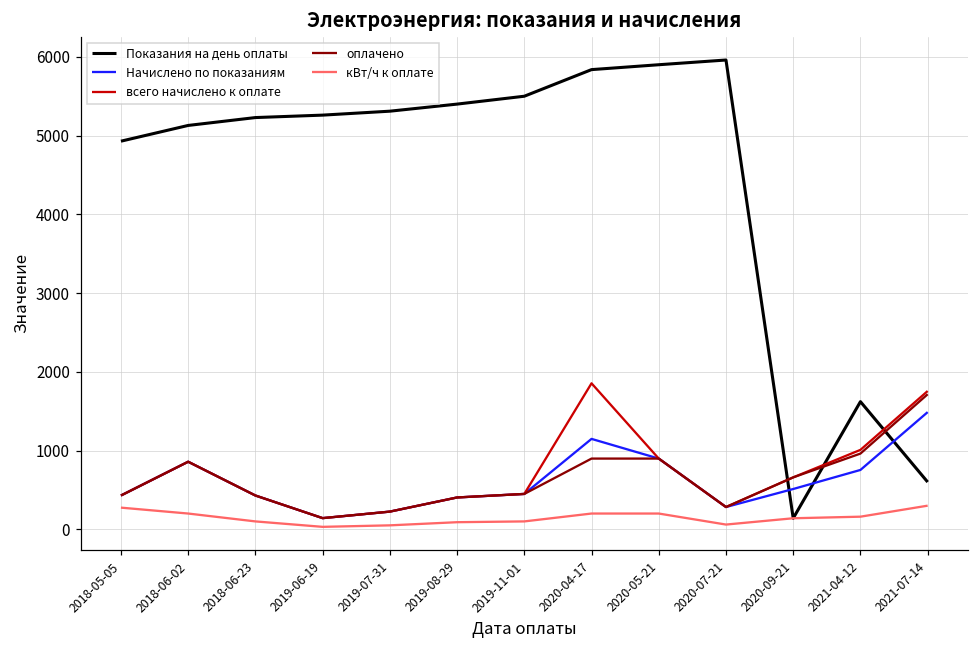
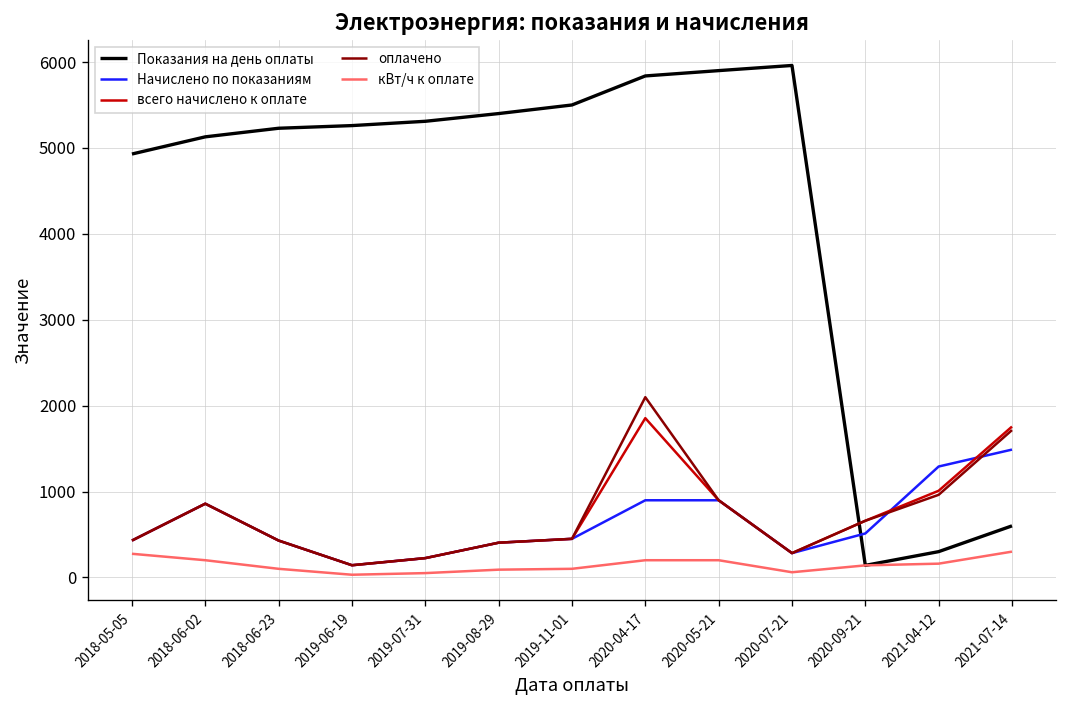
  {
    "Показания на день оплаты": {
      "2018-05-05": 4900,
      "2018-06-02": 5100,
      "2018-06-23": 5200,
      "2019-06-19": 5300,
      "2019-07-31": 5300,
      "2019-08-29": 5400,
      "2019-11-01": 5500,
      "2020-04-17": 5800,
      "2020-05-21": 5900,
      "2020-07-21": 6000,
-     "2021-04-12": 1600,
+     "2021-04-12": 300,
      "2021-07-14": 600
    },
    "Начислено по показаниям": {
-     "2020-04-17": 1100,
+     "2020-04-17": 900,
      "2020-09-21": 500,
-     "2021-04-12": 800,
+     "2021-04-12": 1300,
      "2021-07-14": 1500
    },
    "всего начислено к оплате": {
      "2020-04-17": 1900,
      "2021-04-12": 1000,
      "2021-07-14": 1800
    },
    "оплачено": {
-     "2020-04-17": 900,
+     "2020-04-17": 2100,
      "2021-04-12": 1000,
      "2021-07-14": 1700
    },
    "кВт/ч к оплате": {
      "2018-05-05": 300,
      "2018-06-02": 200,
      "2018-06-23": 100,
      "2019-06-19": 0,
      "2019-07-31": 100,
      "2019-08-29": 100,
      "2019-11-01": 100,
      "2020-04-17": 200,
      "2020-05-21": 200,
      "2020-07-21": 100,
      "2021-04-12": 200,
      "2021-07-14": 300
    }
  }
